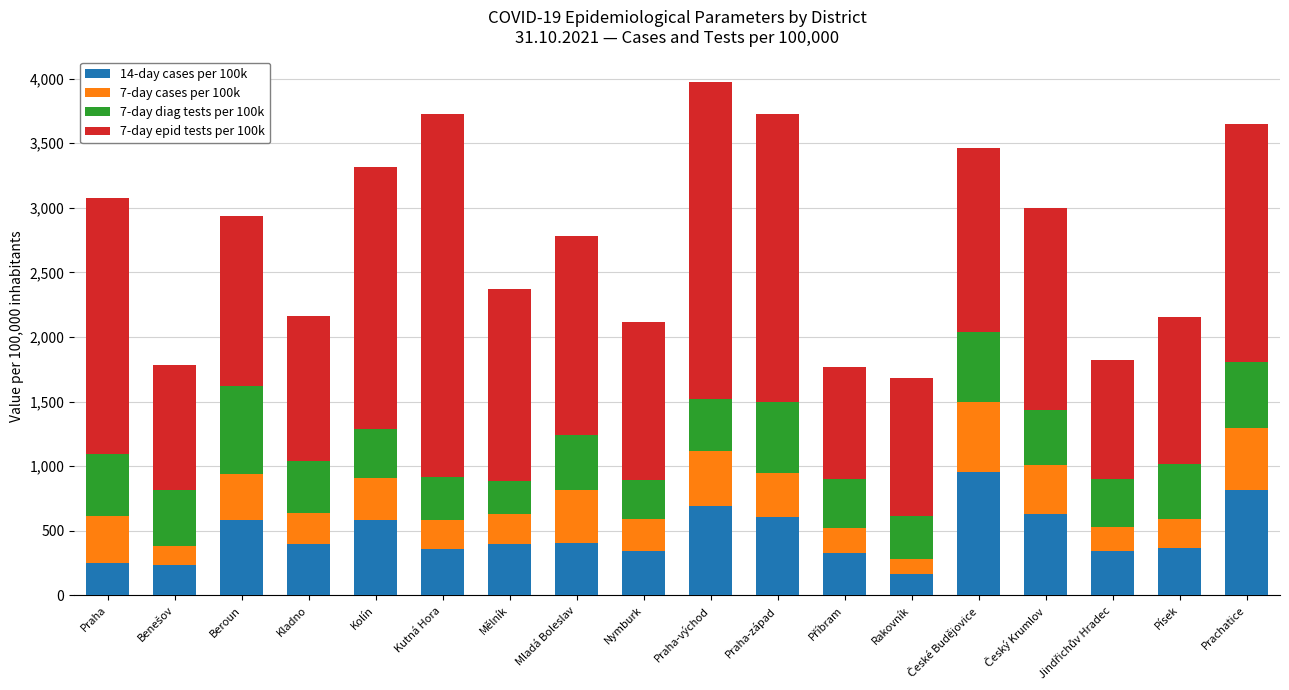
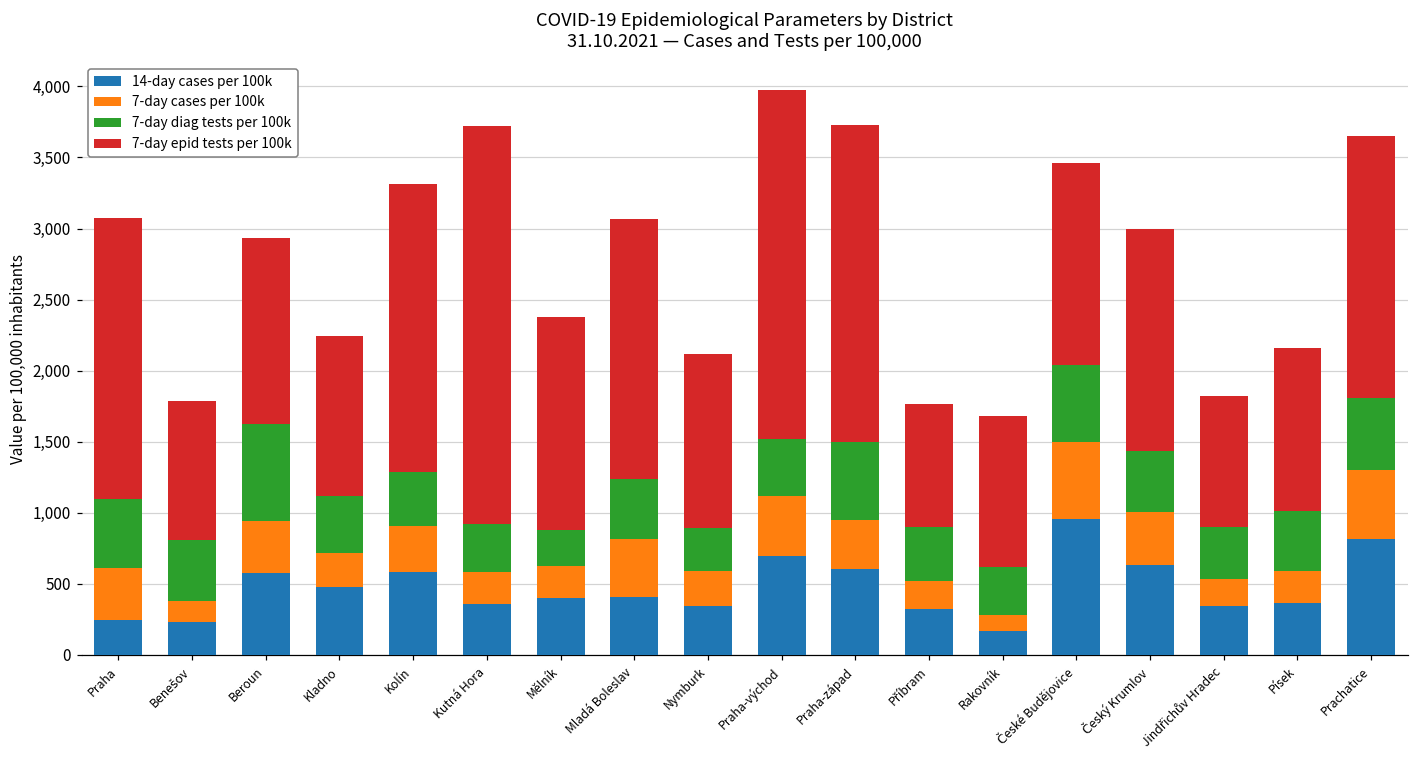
  {
    "14-day cases per 100k": {
      "Praha": "250",
      "Benešov": "230",
      "Beroun": "580",
-     "Kladno": "400",
+     "Kladno": "480",
      "Kolín": "590",
      "Kutná Hora": "360",
      "Mělník": "400",
      "Mladá Boleslav": "410",
      "Nymburk": "350",
      "Praha-východ": "700",
      "Praha-západ": "600",
      "Příbram": "320",
      "Rakovník": "170",
      "České Budějovice": "950",
      "Český Krumlov": "630",
      "Jindřichův Hradec": "350",
      "Písek": "370",
      "Prachatice": "820"
    },
    "7-day cases per 100k": {
      "Praha": "370",
      "Benešov": "150",
      "Beroun": "360",
      "Kladno": "240",
      "Kolín": "320",
      "Kutná Hora": "230",
      "Mělník": "230",
      "Mladá Boleslav": "410",
      "Nymburk": "250",
      "Praha-východ": "420",
      "Praha-západ": "350",
      "Příbram": "190",
      "Rakovník": "110",
      "České Budějovice": "540",
      "Český Krumlov": "380",
      "Jindřichův Hradec": "180",
      "Písek": "230",
      "Prachatice": "480"
    },
    "7-day diag tests per 100k": {
      "Praha": "480",
      "Benešov": "430",
      "Beroun": "680",
      "Kladno": "410",
      "Kolín": "380",
      "Kutná Hora": "330",
      "Mělník": "250",
      "Mladá Boleslav": "420",
      "Nymburk": "300",
      "Praha-východ": "400",
      "Praha-západ": "550",
      "Příbram": "380",
      "Rakovník": "340",
      "České Budějovice": "540",
      "Český Krumlov": "430",
      "Jindřichův Hradec": "370",
      "Písek": "420",
      "Prachatice": "510"
    },
    "7-day epid tests per 100k": {
      "Praha": "1,980",
      "Benešov": "970",
      "Beroun": "1,310",
      "Kladno": "1,120",
      "Kolín": "2,030",
      "Kutná Hora": "2,800",
      "Mělník": "1,490",
-     "Mladá Boleslav": "1,540",
+     "Mladá Boleslav": "1,830",
      "Nymburk": "1,220",
      "Praha-východ": "2,450",
      "Praha-západ": "2,230",
      "Příbram": "870",
      "Rakovník": "1,060",
      "České Budějovice": "1,420",
      "Český Krumlov": "1,560",
      "Jindřichův Hradec": "920",
      "Písek": "1,140",
      "Prachatice": "1,840"
    }
  }
